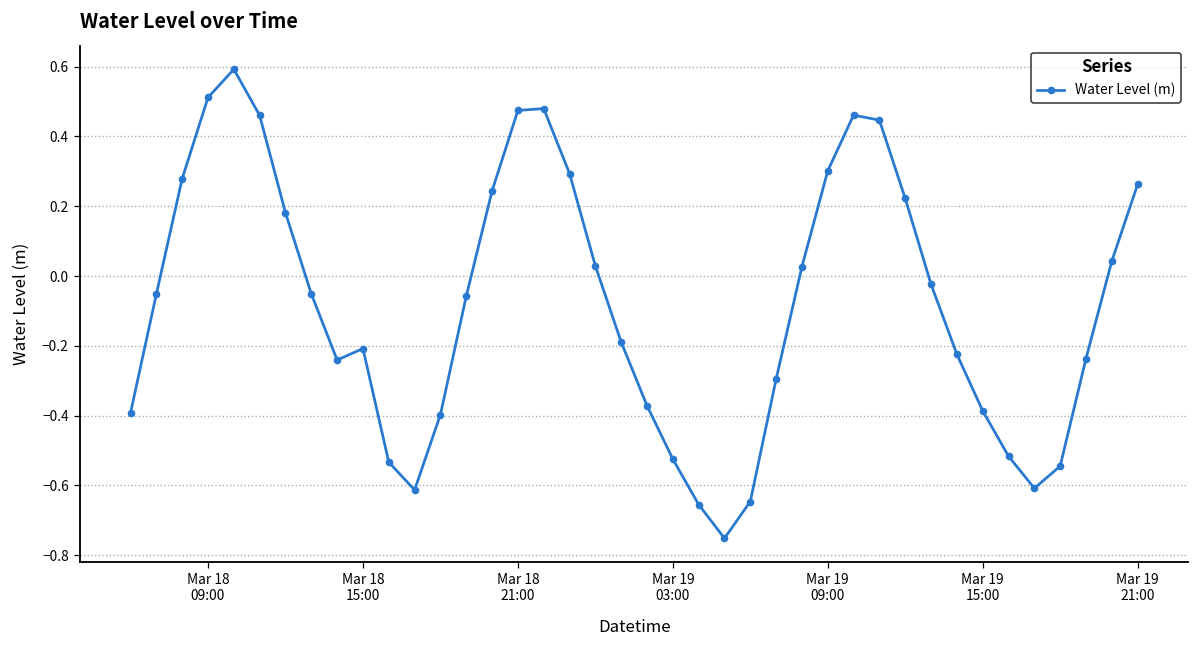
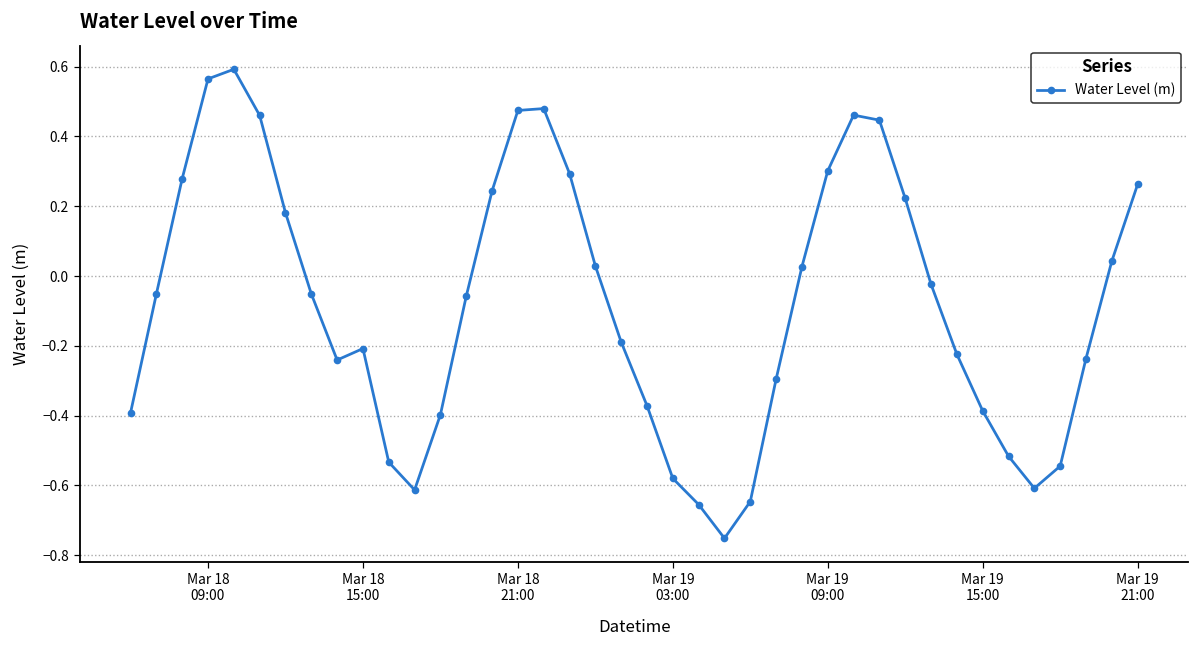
  {
-   "Mar 18 09:00": 0.51,
+   "Mar 18 09:00": 0.56,
    "Mar 18 15:00": -0.21,
    "Mar 18 21:00": 0.47,
-   "Mar 19 03:00": -0.52,
+   "Mar 19 03:00": -0.58,
    "Mar 19 09:00": 0.30,
    "Mar 19 15:00": -0.39,
    "Mar 19 21:00": 0.26
  }
